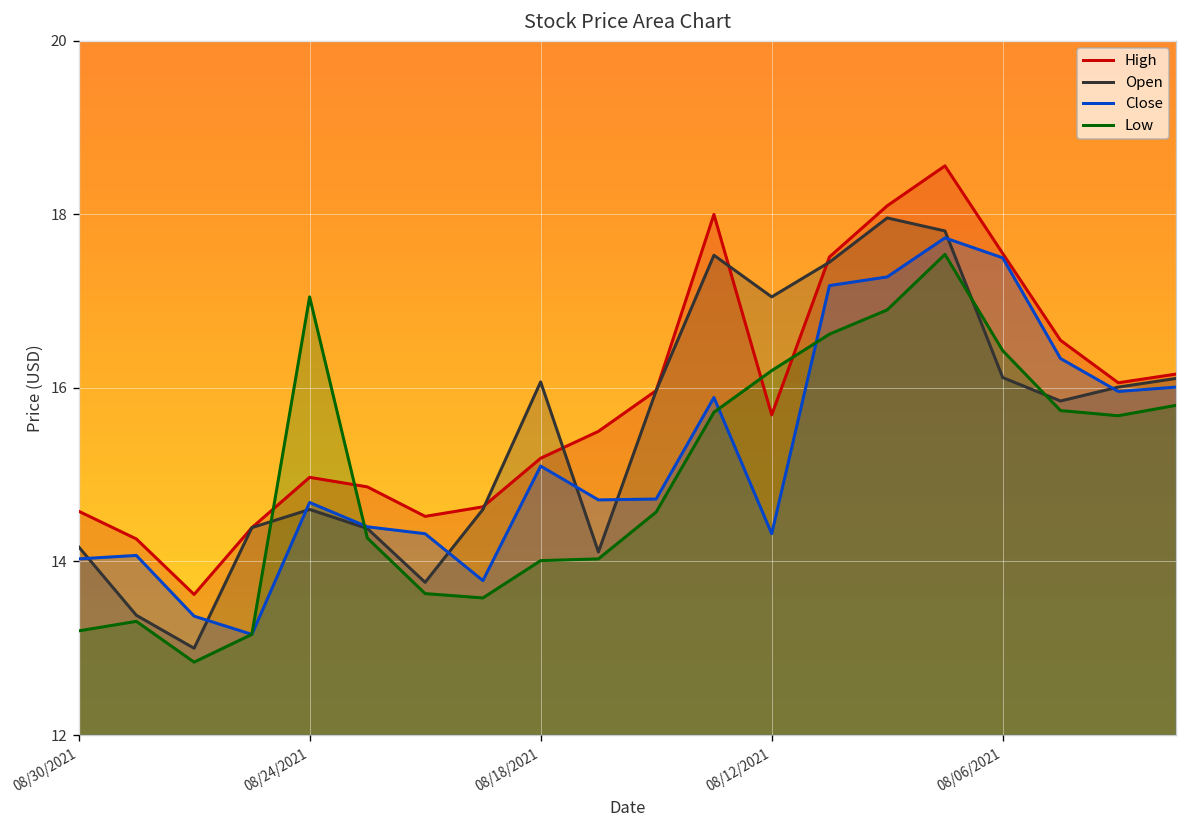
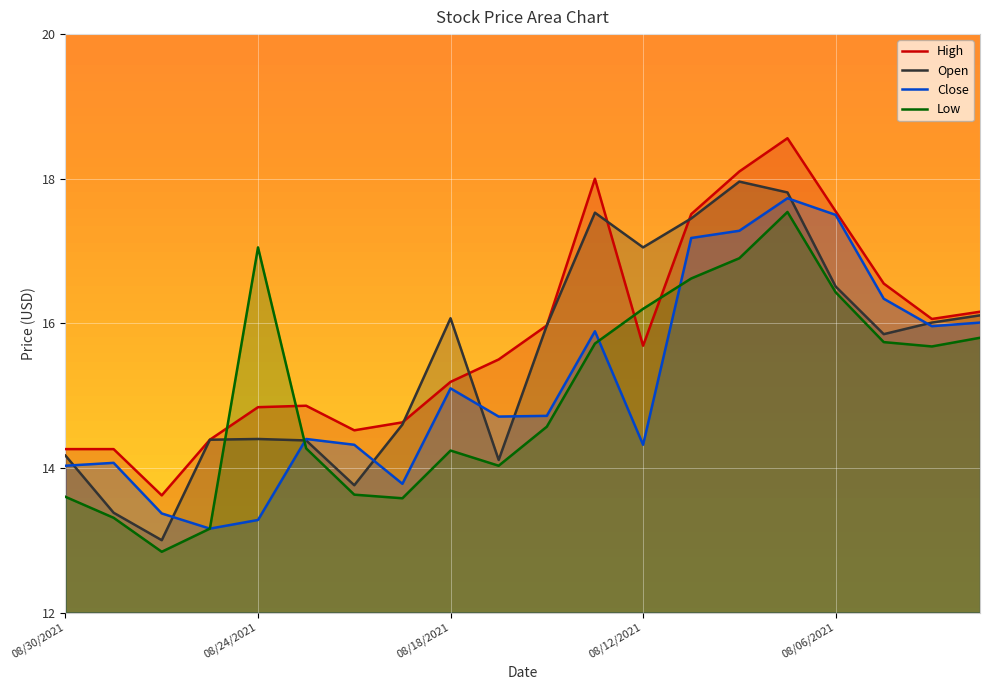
  {
    "High": {
-     "08/30/2021": 14.6,
-     "08/24/2021": 15.0,
+     "08/30/2021": 14.3,
+     "08/24/2021": 14.8,
      "08/18/2021": 15.2,
      "08/12/2021": 15.7,
      "08/06/2021": 17.6
    },
    "Open": {
      "08/30/2021": 14.2,
-     "08/24/2021": 14.6,
+     "08/24/2021": 14.4,
      "08/18/2021": 16.1,
      "08/12/2021": 17.1,
-     "08/06/2021": 16.1
+     "08/06/2021": 16.5
    },
    "Close": {
      "08/30/2021": 14.0,
-     "08/24/2021": 14.7,
+     "08/24/2021": 13.3,
      "08/18/2021": 15.1,
      "08/12/2021": 14.3,
      "08/06/2021": 17.5
    },
    "Low": {
-     "08/30/2021": 13.2,
+     "08/30/2021": 13.6,
      "08/24/2021": 17.1,
-     "08/18/2021": 14.0,
+     "08/18/2021": 14.2,
      "08/12/2021": 16.2,
      "08/06/2021": 16.4
    }
  }
